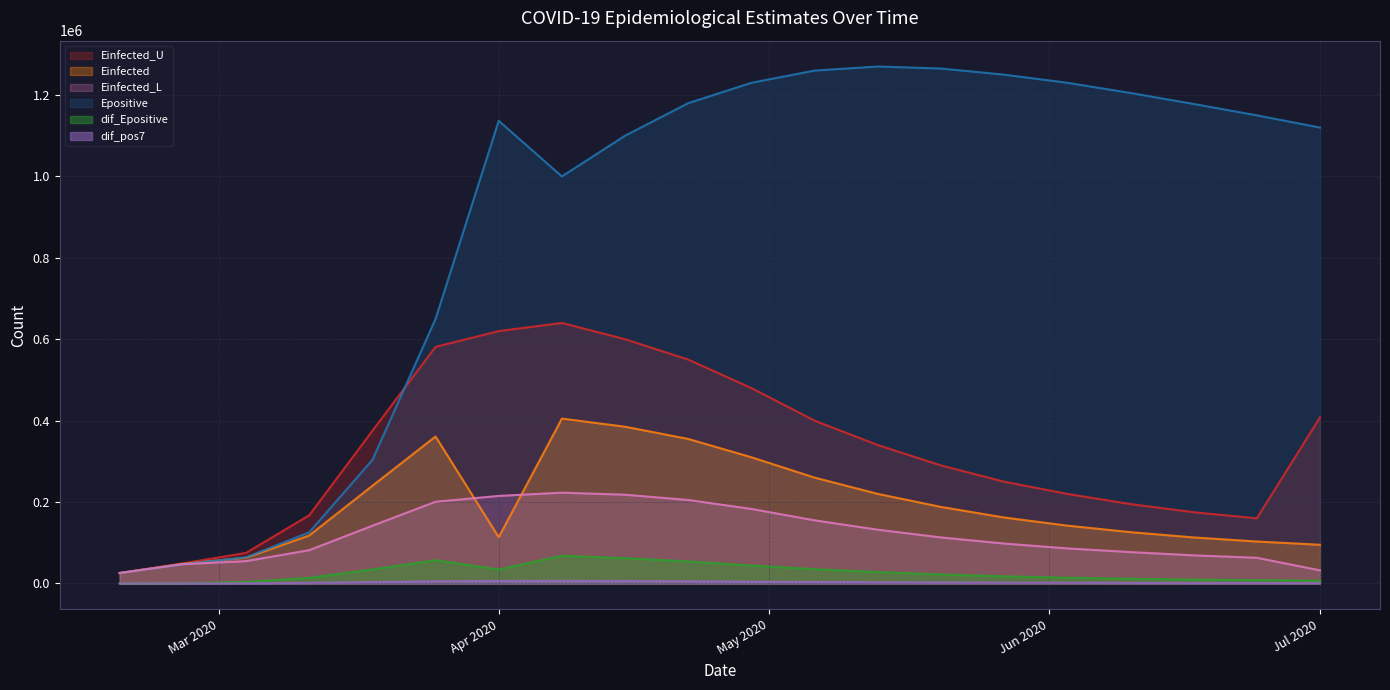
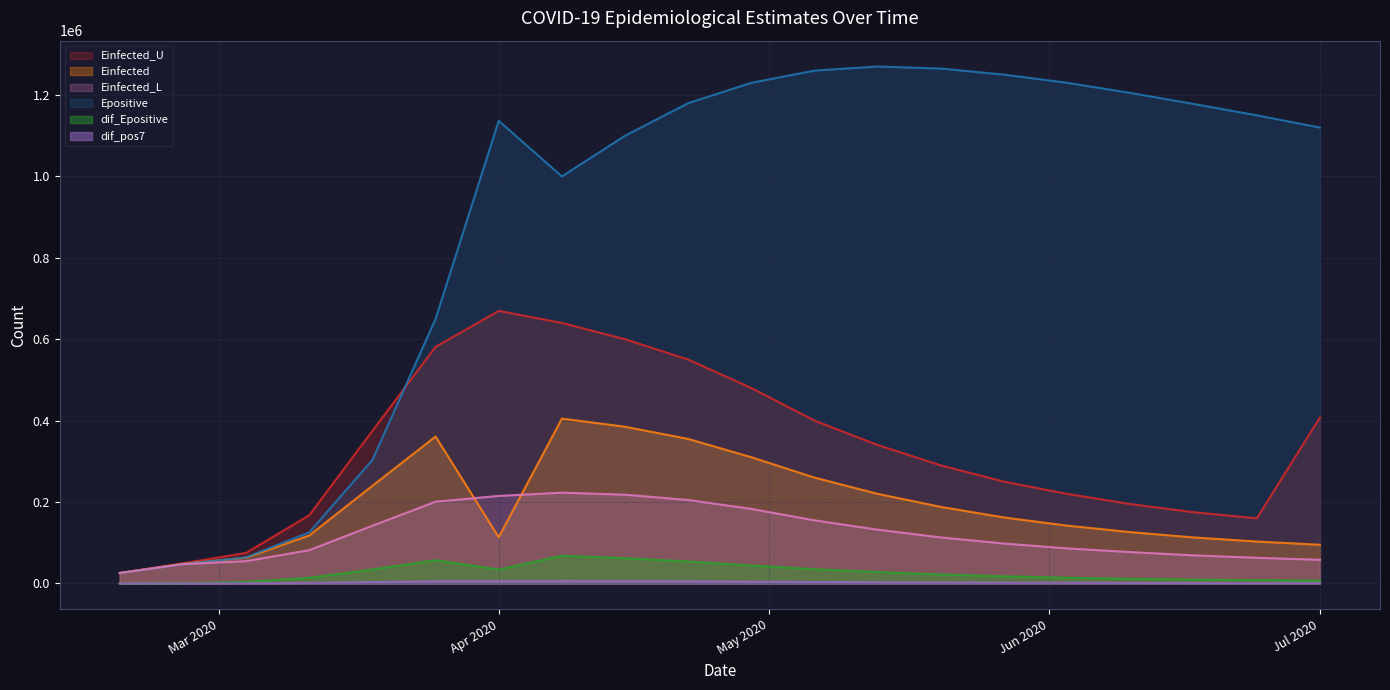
  {
    "Einfected_U": {
-     "Apr 2020": 620000,
+     "Apr 2020": 670000,
      "Jul 2020": 410000
    },
    "Einfected": {
      "Apr 2020": 110000,
      "Jul 2020": 100000
    },
    "Einfected_L": {
      "Apr 2020": 220000,
-     "Jul 2020": 30000
+     "Jul 2020": 60000
    },
    "Epositive": {
      "Apr 2020": 1140000,
      "Jul 2020": 1120000
    },
    "dif_Epositive": {
      "Apr 2020": 30000
    },
    "dif_pos7": {
      "Apr 2020": 10000
    }
  }
